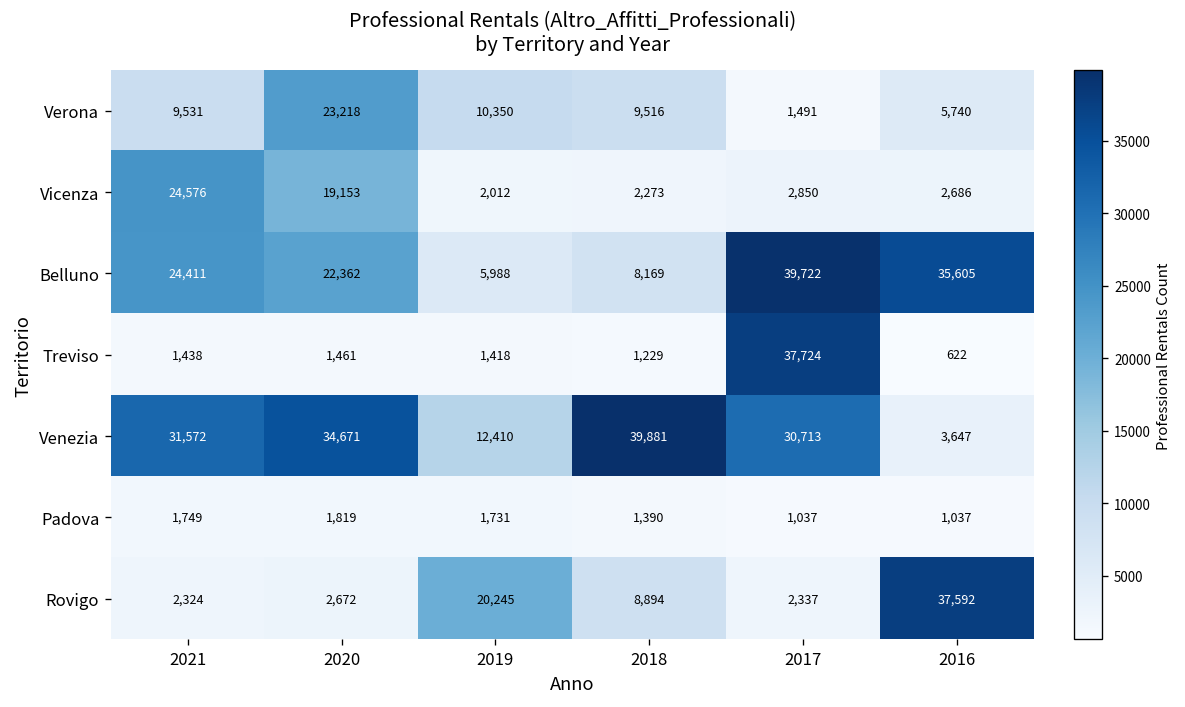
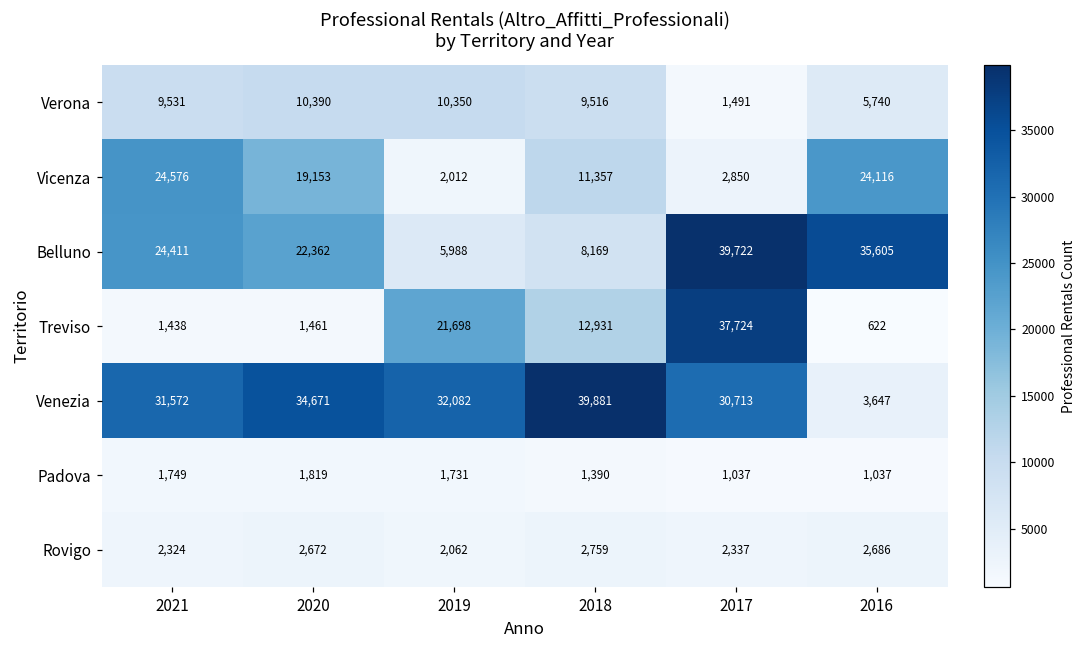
  {
    "Verona": {
      "2021": "9,531",
-     "2020": "23,218",
+     "2020": "10,390",
      "2019": "10,350",
      "2018": "9,516",
      "2017": "1,491",
      "2016": "5,740"
    },
    "Vicenza": {
      "2021": "24,576",
      "2020": "19,153",
      "2019": "2,012",
-     "2018": "2,273",
+     "2018": "11,357",
      "2017": "2,850",
-     "2016": "2,686"
+     "2016": "24,116"
    },
    "Belluno": {
      "2021": "24,411",
      "2020": "22,362",
      "2019": "5,988",
      "2018": "8,169",
      "2017": "39,722",
      "2016": "35,605"
    },
    "Treviso": {
      "2021": "1,438",
      "2020": "1,461",
-     "2019": "1,418",
-     "2018": "1,229",
+     "2019": "21,698",
+     "2018": "12,931",
      "2017": "37,724",
      "2016": "622"
    },
    "Venezia": {
      "2021": "31,572",
      "2020": "34,671",
-     "2019": "12,410",
+     "2019": "32,082",
      "2018": "39,881",
      "2017": "30,713",
      "2016": "3,647"
    },
    "Padova": {
      "2021": "1,749",
      "2020": "1,819",
      "2019": "1,731",
      "2018": "1,390",
      "2017": "1,037",
      "2016": "1,037"
    },
    "Rovigo": {
      "2021": "2,324",
      "2020": "2,672",
-     "2019": "20,245",
-     "2018": "8,894",
+     "2019": "2,062",
+     "2018": "2,759",
      "2017": "2,337",
-     "2016": "37,592"
+     "2016": "2,686"
    }
  }
